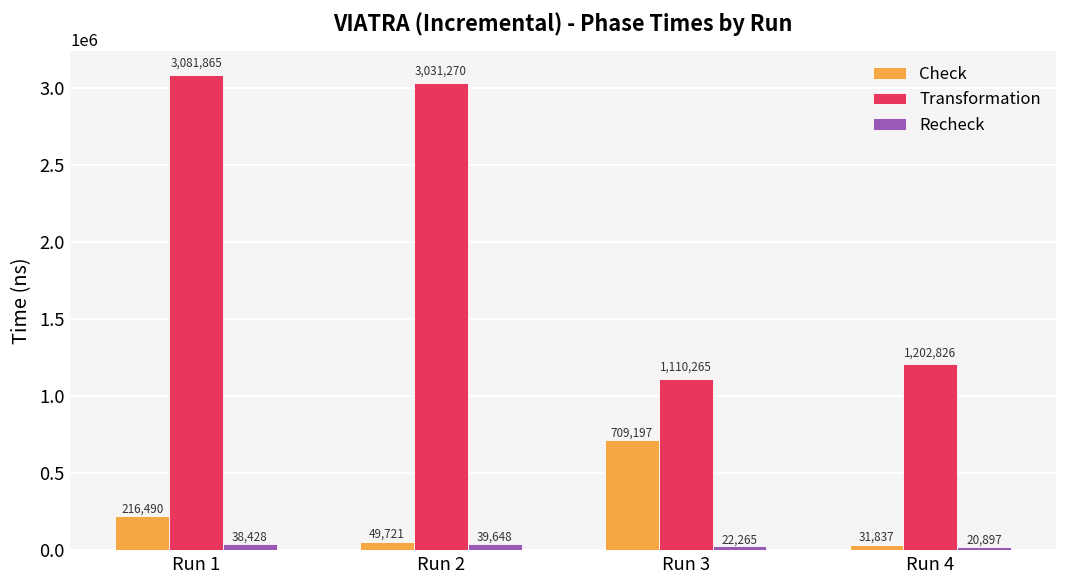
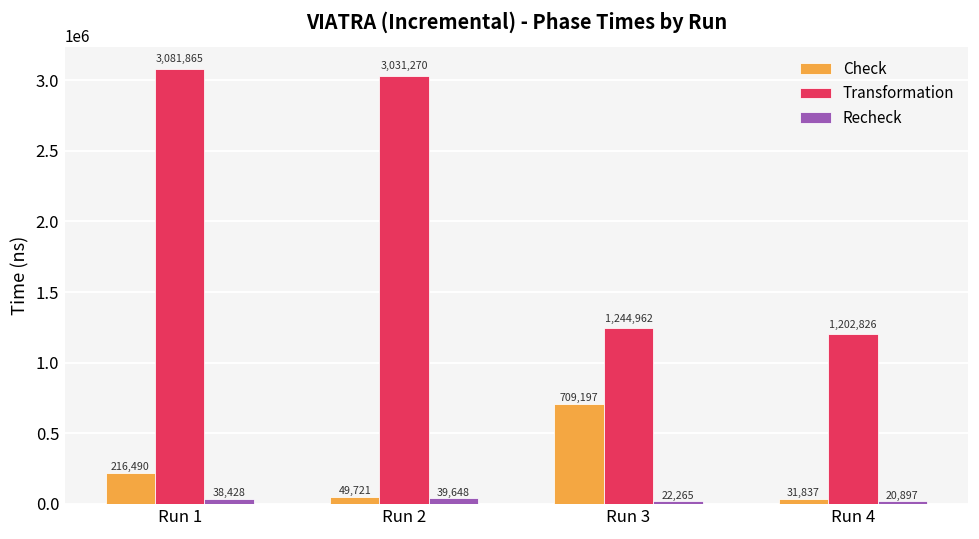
  {
    "Check": {
      "Run 1": "216,490",
      "Run 2": "49,721",
      "Run 3": "709,197",
      "Run 4": "31,837"
    },
    "Transformation": {
      "Run 1": "3,081,865",
      "Run 2": "3,031,270",
-     "Run 3": "1,110,265",
+     "Run 3": "1,244,962",
      "Run 4": "1,202,826"
    },
    "Recheck": {
      "Run 1": "38,428",
      "Run 2": "39,648",
      "Run 3": "22,265",
      "Run 4": "20,897"
    }
  }
